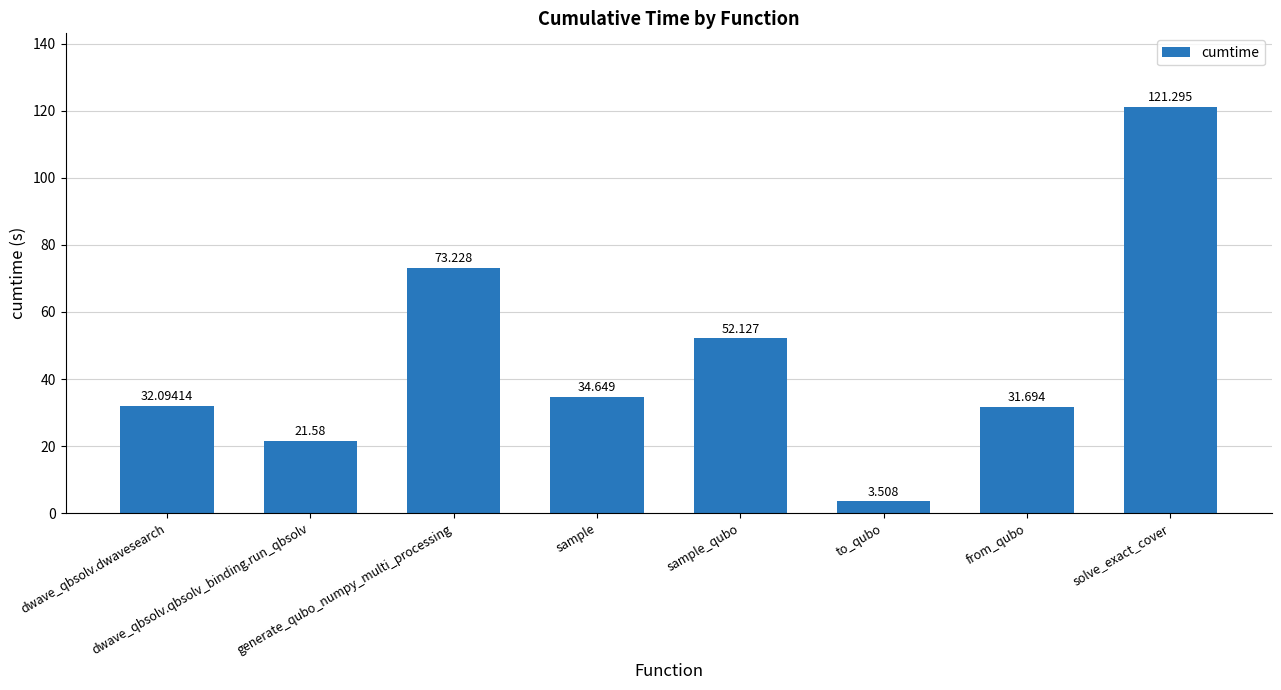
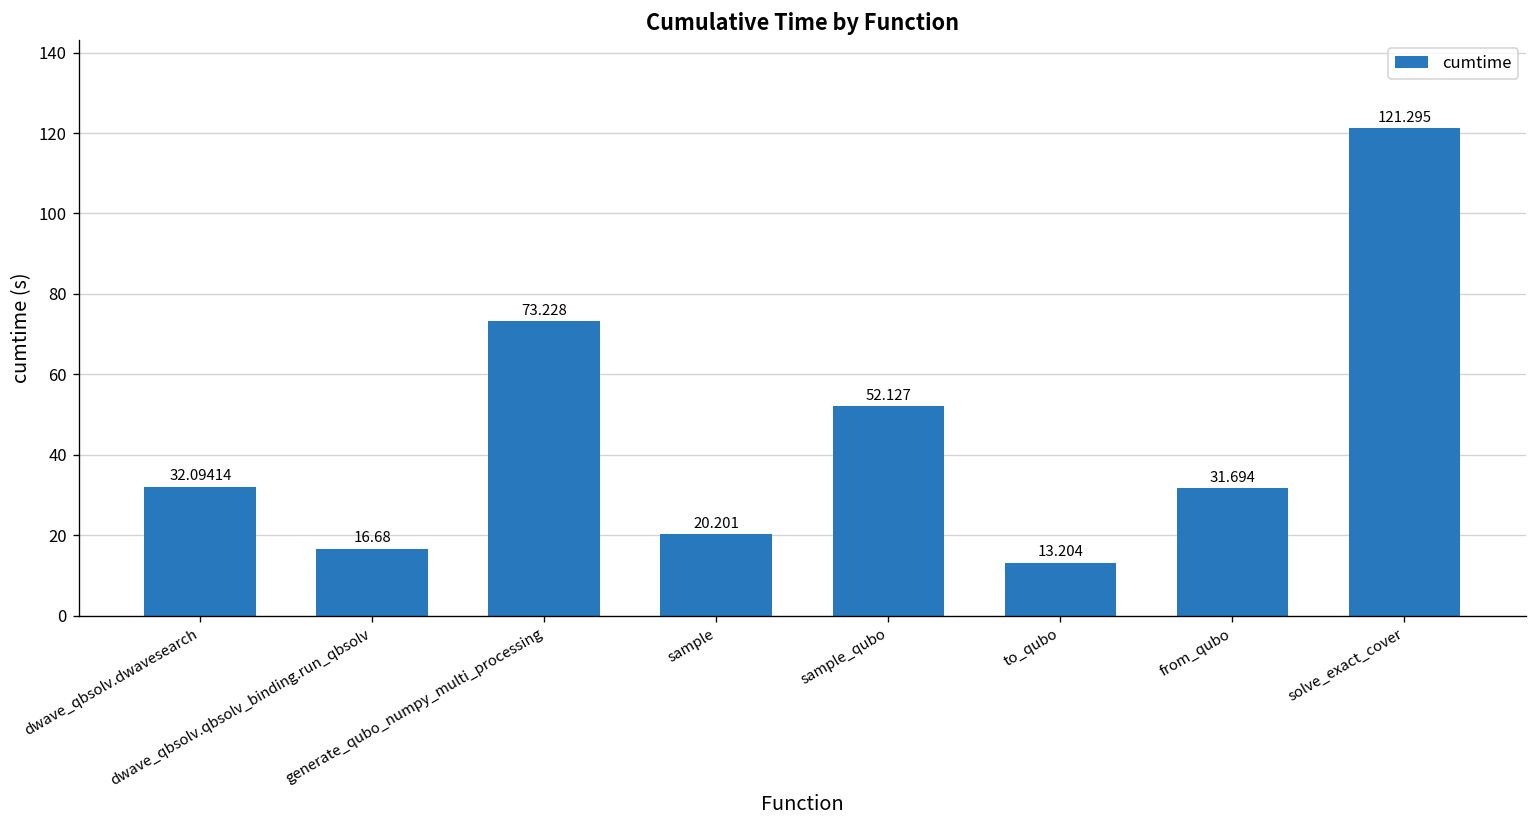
  {
    "dwave_qbsolv.dwavesearch": 32.09414,
-   "dwave_qbsolv.qbsolv_binding.run_qbsolv": 21.58,
+   "dwave_qbsolv.qbsolv_binding.run_qbsolv": 16.68,
    "generate_qubo_numpy_multi_processing": 73.228,
-   "sample": 34.649,
+   "sample": 20.201,
    "sample_qubo": 52.127,
-   "to_qubo": 3.508,
+   "to_qubo": 13.204,
    "from_qubo": 31.694,
    "solve_exact_cover": 121.295
  }
